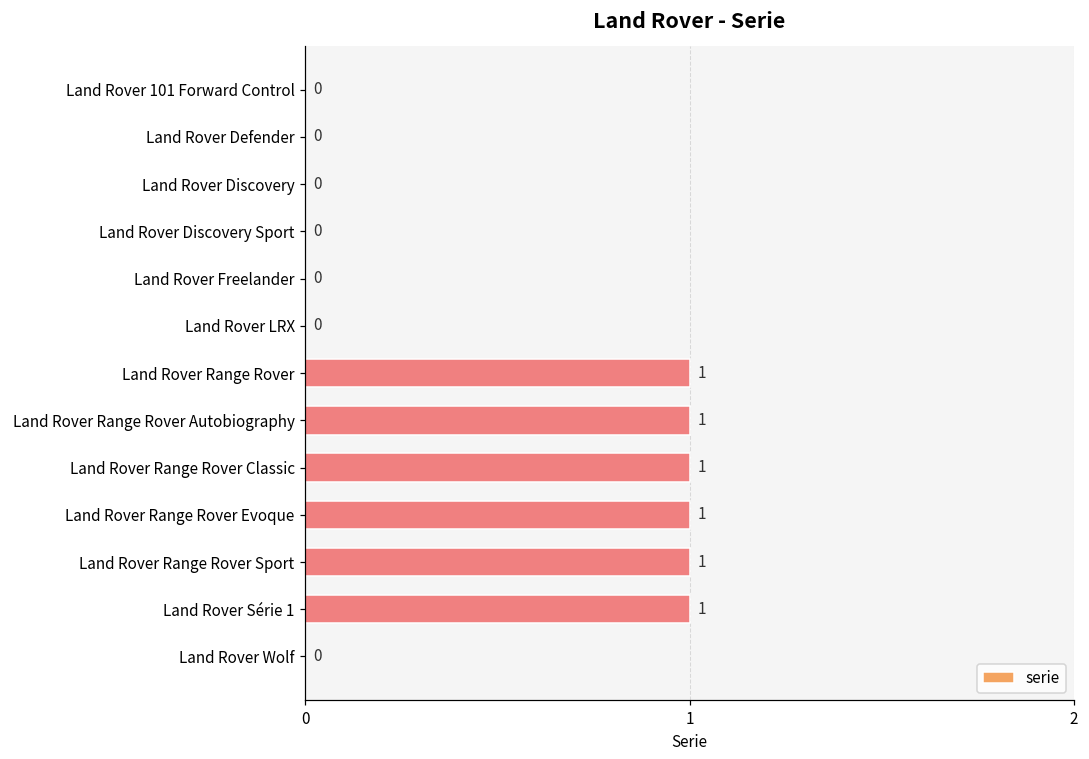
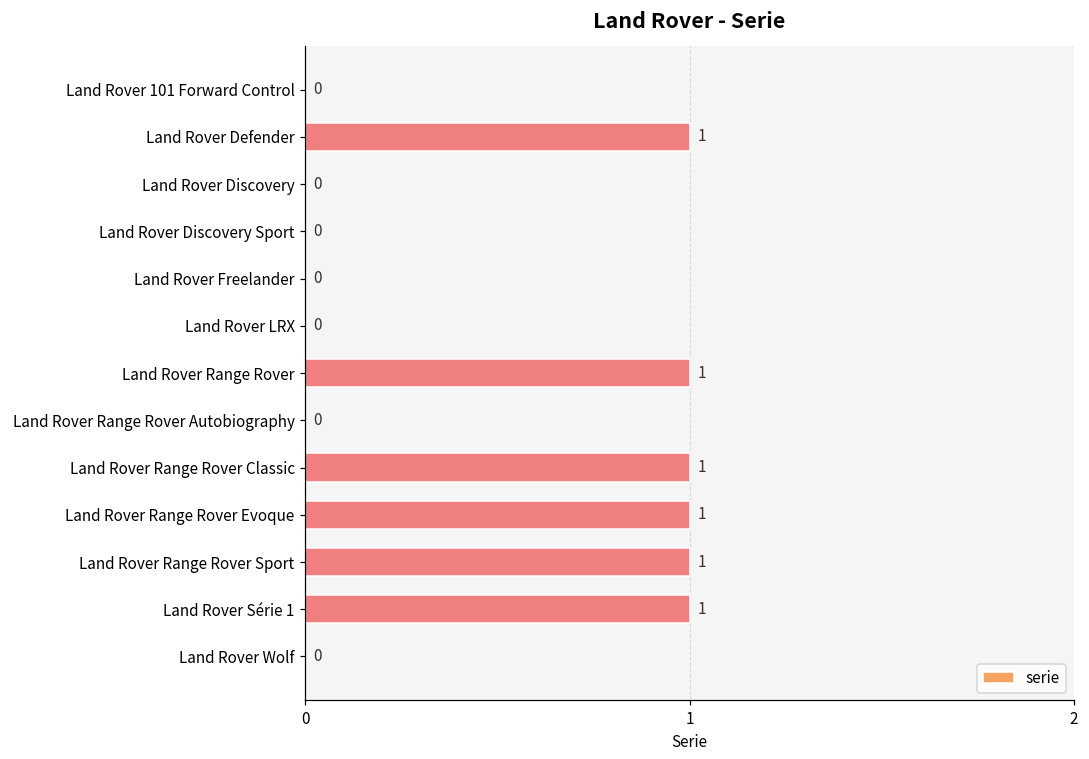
  {
    "Land Rover 101 Forward Control": 0,
-   "Land Rover Defender": 0,
+   "Land Rover Defender": 1,
    "Land Rover Discovery": 0,
    "Land Rover Discovery Sport": 0,
    "Land Rover Freelander": 0,
    "Land Rover LRX": 0,
    "Land Rover Range Rover": 1,
-   "Land Rover Range Rover Autobiography": 1,
+   "Land Rover Range Rover Autobiography": 0,
    "Land Rover Range Rover Classic": 1,
    "Land Rover Range Rover Evoque": 1,
    "Land Rover Range Rover Sport": 1,
    "Land Rover Série 1": 1,
    "Land Rover Wolf": 0
  }
